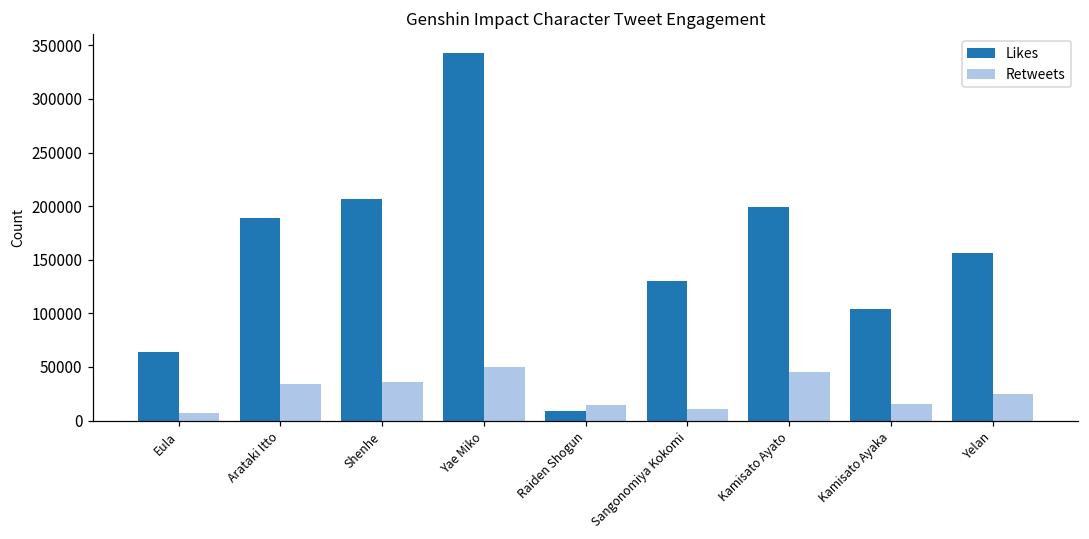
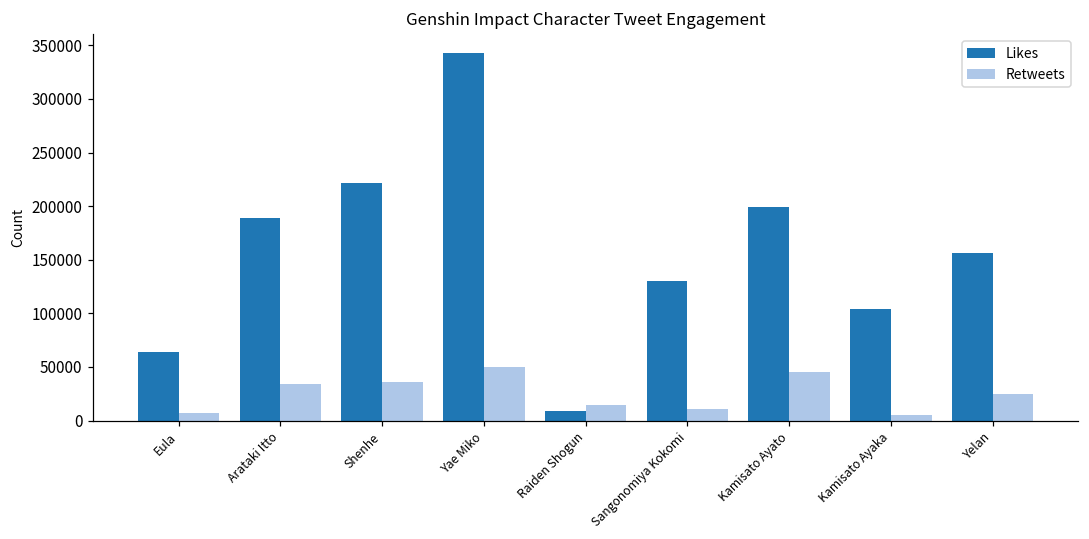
  {
    "Likes": {
      "Eula": 60000,
      "Arataki Itto": 190000,
-     "Shenhe": 210000,
+     "Shenhe": 220000,
      "Yae Miko": 340000,
      "Raiden Shogun": 10000,
      "Sangonomiya Kokomi": 130000,
      "Kamisato Ayato": 200000,
      "Kamisato Ayaka": 100000,
      "Yelan": 160000
    },
    "Retweets": {
      "Eula": 10000,
      "Arataki Itto": 30000,
      "Shenhe": 40000,
      "Yae Miko": 50000,
      "Raiden Shogun": 10000,
      "Sangonomiya Kokomi": 10000,
      "Kamisato Ayato": 50000,
-     "Kamisato Ayaka": 20000,
+     "Kamisato Ayaka": 10000,
      "Yelan": 20000
    }
  }
